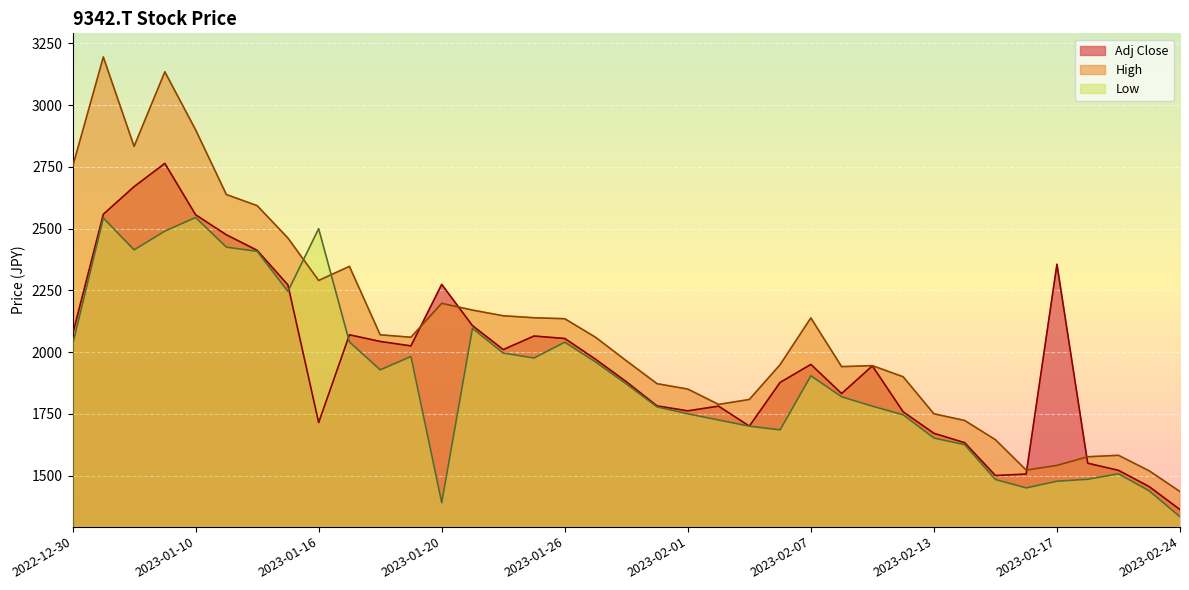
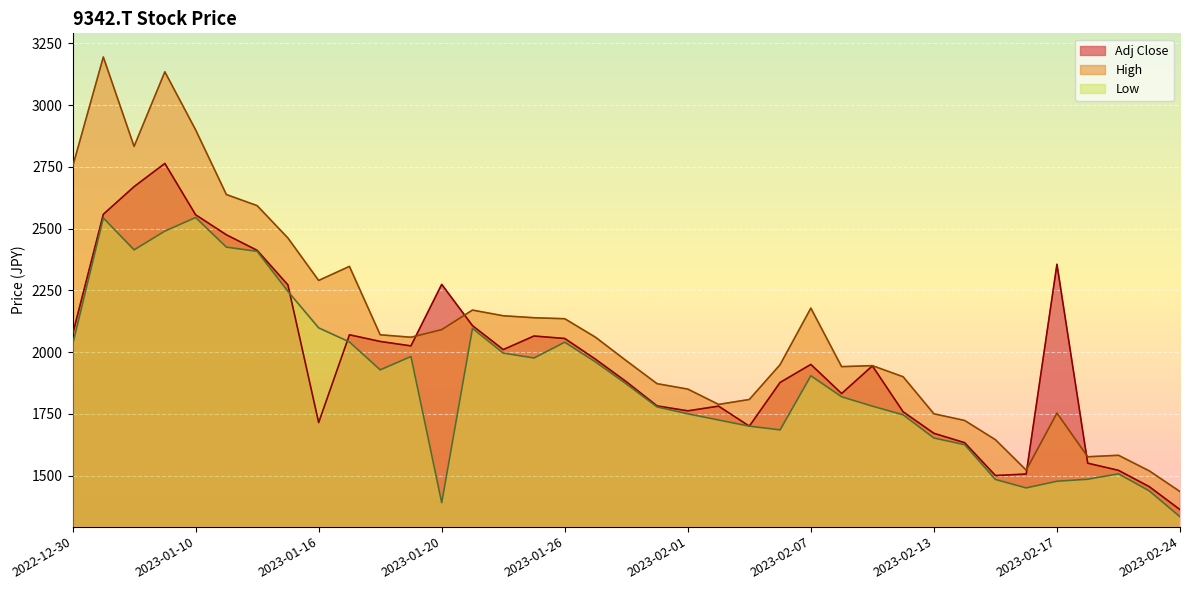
  {
    "Adj Close": {
      "2022-12-30": 2070,
      "2023-01-10": 2560,
      "2023-01-16": 1710,
      "2023-01-20": 2270,
      "2023-01-26": 2060,
      "2023-02-01": 1760,
      "2023-02-07": 1950,
      "2023-02-13": 1670,
      "2023-02-17": 2360,
      "2023-02-24": 1360
    },
    "High": {
      "2022-12-30": 2750,
      "2023-01-10": 2900,
      "2023-01-16": 2290,
-     "2023-01-20": 2200,
+     "2023-01-20": 2090,
      "2023-01-26": 2140,
      "2023-02-01": 1850,
-     "2023-02-07": 2140,
+     "2023-02-07": 2180,
      "2023-02-13": 1750,
-     "2023-02-17": 1540,
+     "2023-02-17": 1750,
      "2023-02-24": 1440
    },
    "Low": {
      "2022-12-30": 2030,
      "2023-01-10": 2550,
-     "2023-01-16": 2500,
+     "2023-01-16": 2100,
      "2023-01-20": 1390,
      "2023-01-26": 2040,
      "2023-02-01": 1750,
      "2023-02-07": 1900,
      "2023-02-13": 1650,
      "2023-02-17": 1480,
      "2023-02-24": 1330
    }
  }
